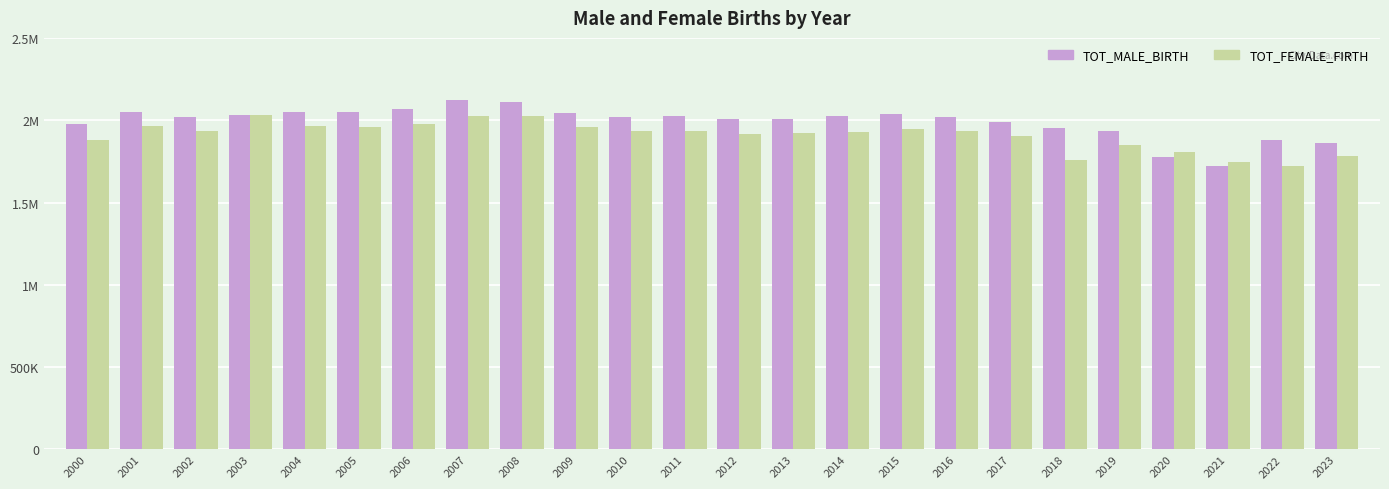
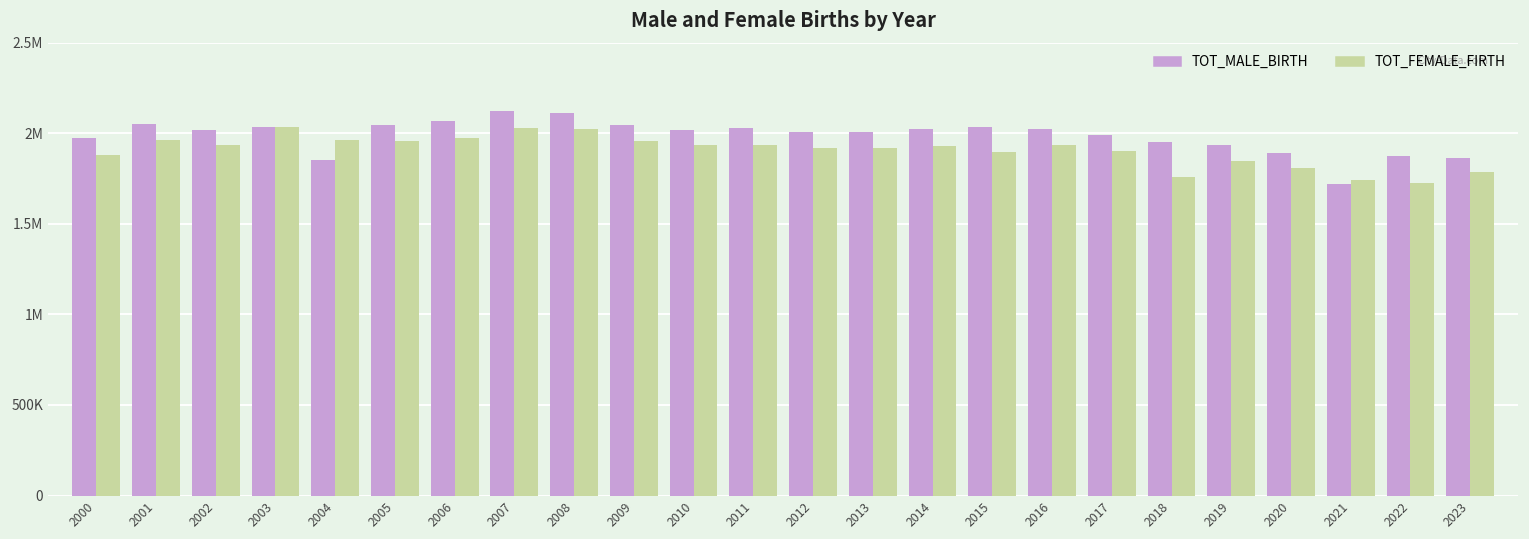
  {
    "TOT_MALE_BIRTH": {
      "2000": 1970000,
      "2001": 2050000,
      "2002": 2020000,
      "2003": 2030000,
-     "2004": 2050000,
+     "2004": 1850000,
      "2005": 2050000,
      "2006": 2070000,
      "2007": 2120000,
      "2008": 2110000,
      "2009": 2040000,
      "2010": 2020000,
      "2011": 2030000,
      "2012": 2010000,
      "2013": 2010000,
      "2014": 2020000,
      "2015": 2040000,
      "2016": 2020000,
      "2017": 1990000,
      "2018": 1950000,
      "2019": 1940000,
-     "2020": 1780000,
+     "2020": 1890000,
      "2021": 1720000,
      "2022": 1880000,
      "2023": 1860000
    },
    "TOT_FEMALE_FIRTH": {
      "2000": 1880000,
      "2001": 1960000,
      "2002": 1930000,
      "2003": 2030000,
      "2004": 1960000,
      "2005": 1960000,
      "2006": 1980000,
      "2007": 2030000,
      "2008": 2020000,
      "2009": 1960000,
      "2010": 1930000,
      "2011": 1930000,
      "2012": 1920000,
      "2013": 1920000,
      "2014": 1930000,
-     "2015": 1950000,
+     "2015": 1900000,
      "2016": 1930000,
      "2017": 1900000,
      "2018": 1760000,
      "2019": 1850000,
      "2020": 1810000,
      "2021": 1740000,
      "2022": 1720000,
      "2023": 1780000
    }
  }
